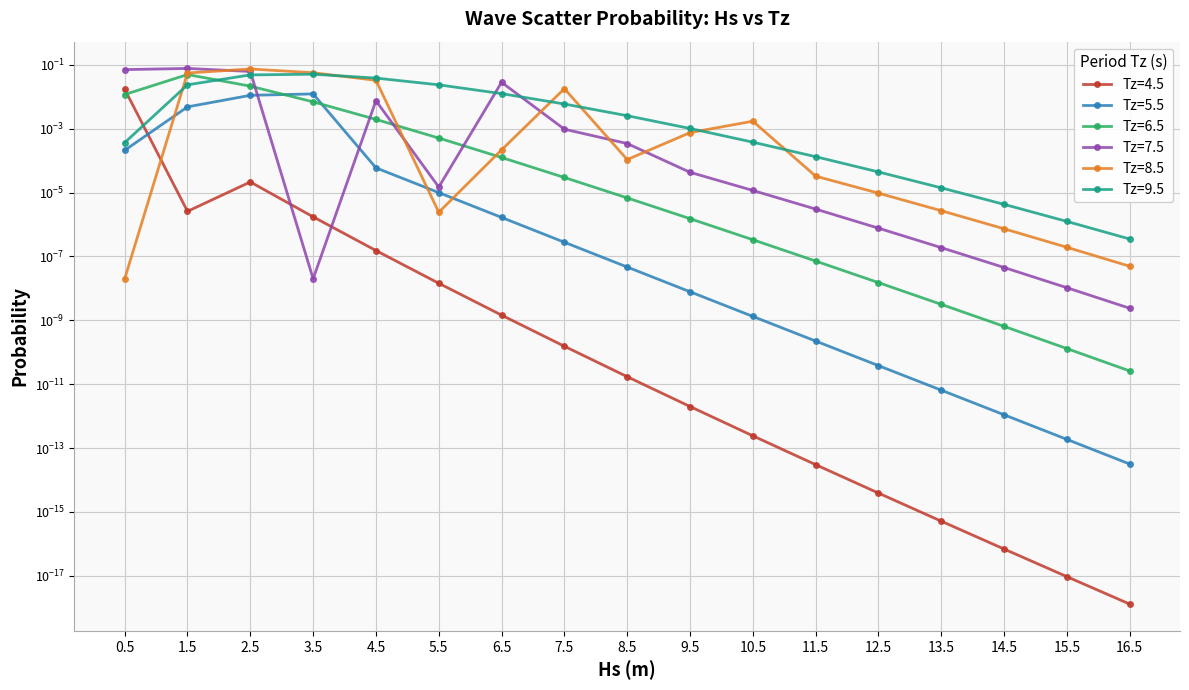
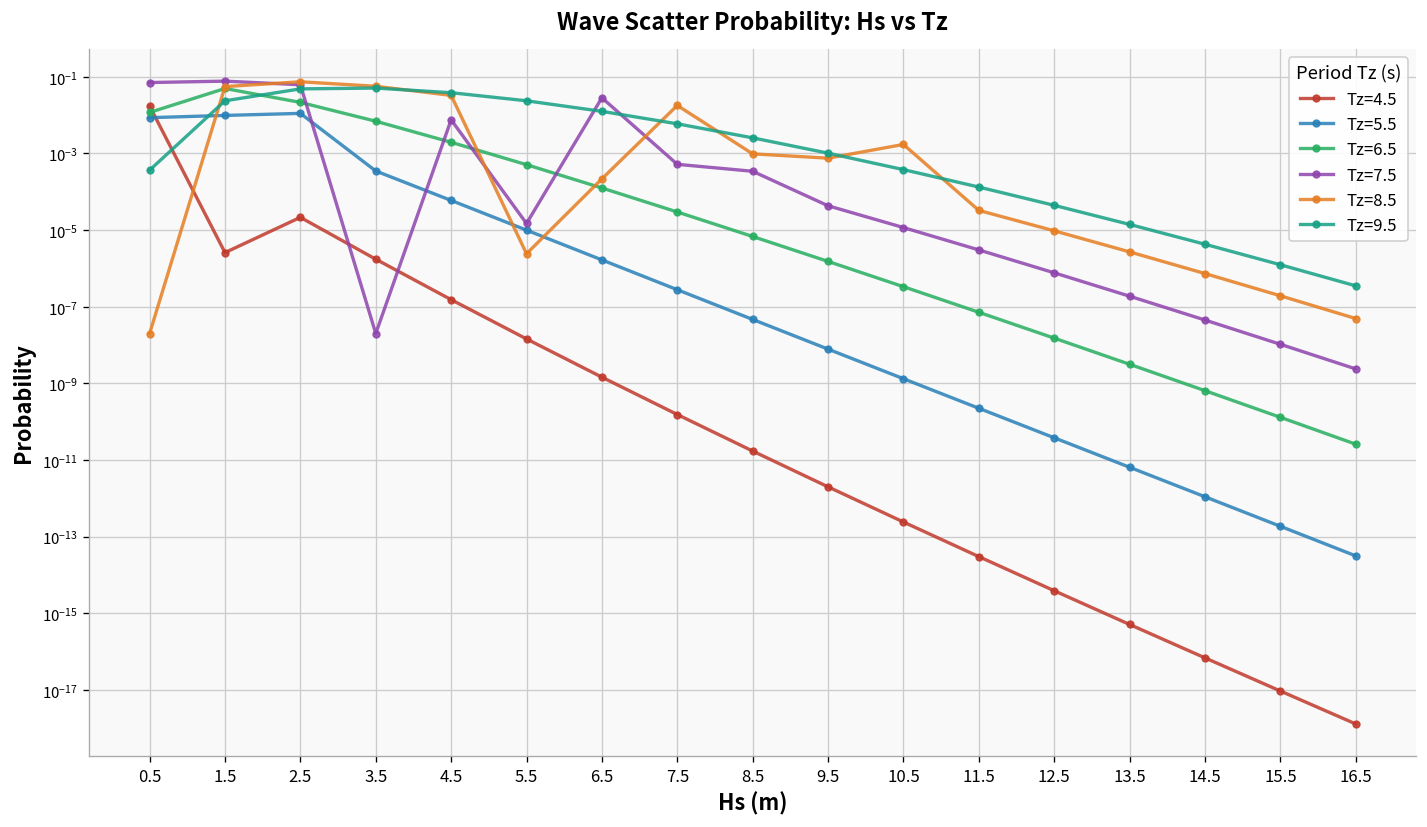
  {
    "Tz=4.5": {
      "0.5": 0.02,
      "1.5": 0.000003,
      "2.5": 0.00002,
      "3.5": 0.000002,
      "4.5": 0.0000002,
      "5.5": 0.00000001,
      "6.5": 0.000000001,
      "7.5": 0.0000000002,
      "8.5": 0.00000000002,
      "9.5": 0.000000000002,
      "10.5": 0.000000000000,
      "11.5": 0.000000000000,
      "12.5": 0.000000000000,
      "13.5": 0.000000000000,
      "14.5": 0.000000000000,
      "15.5": 0.000000000000,
      "16.5": 0.000000000000
    },
    "Tz=5.5": {
-     "0.5": 0.0002,
-     "1.5": 0.005,
+     "0.5": 0.009,
+     "1.5": 0.010,
      "2.5": 0.011,
-     "3.5": 0.012,
+     "3.5": 0.0003,
      "4.5": 0.00006,
      "5.5": 0.000010,
      "6.5": 0.000002,
      "7.5": 0.0000003,
      "8.5": 0.00000005,
      "9.5": 0.000000008,
      "10.5": 0.0000000013,
      "11.5": 0.0000000002,
      "12.5": 0.00000000004,
      "13.5": 0.000000000006,
      "14.5": 0.000000000001,
      "15.5": 0.000000000000,
      "16.5": 0.000000000000
    },
    "Tz=7.5": {
      "0.5": 0.07,
      "1.5": 0.08,
      "3.5": 0.00000002,
      "4.5": 0.008,
      "5.5": 0.00001,
      "6.5": 0.03,
-     "7.5": 0.0010,
+     "7.5": 0.0005,
      "8.5": 0.0003,
      "9.5": 0.00004,
      "10.5": 0.000012,
      "11.5": 0.000003,
      "12.5": 0.0000008,
      "13.5": 0.0000002,
      "14.5": 0.00000005,
      "15.5": 0.000000010,
      "16.5": 0.000000002
    },
    "Tz=8.5": {
      "0.5": 0.00000002,
      "5.5": 0.000002,
      "6.5": 0.0002,
      "7.5": 0.02,
-     "8.5": 0.00011,
+     "8.5": 0.0010,
      "9.5": 0.0008,
      "10.5": 0.002,
      "11.5": 0.00003,
      "12.5": 0.00001,
      "13.5": 0.000003,
      "14.5": 0.0000007,
      "15.5": 0.0000002,
      "16.5": 0.00000005
    }
  }
